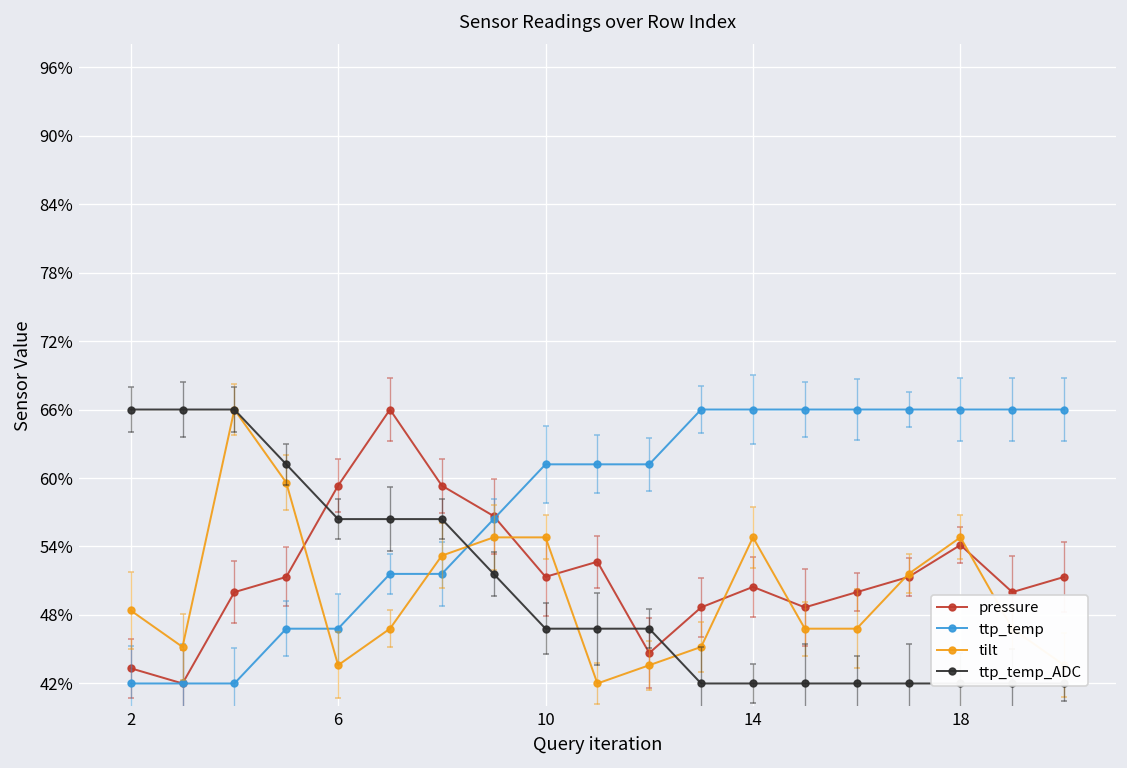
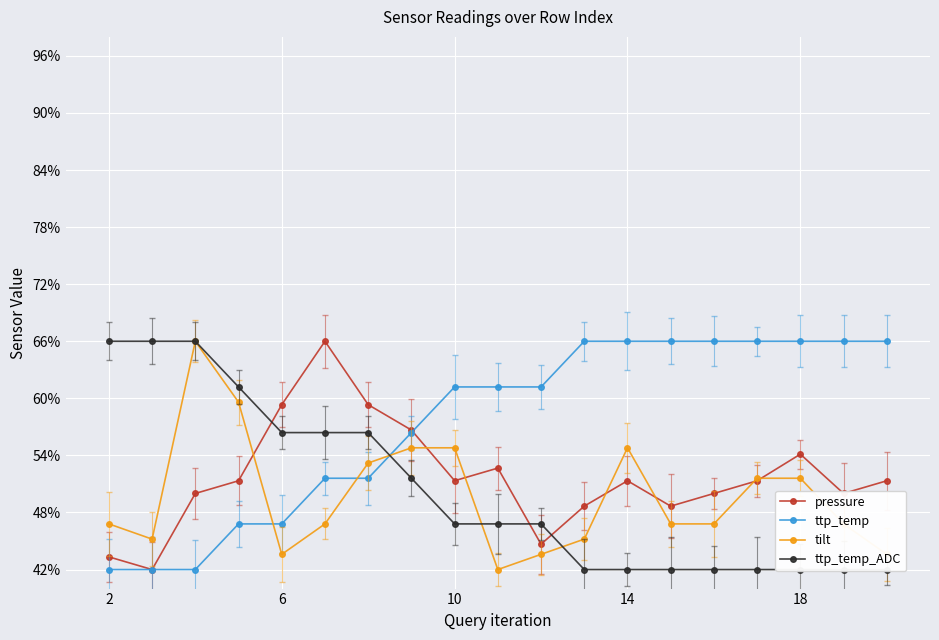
  {
    "pressure": {
      "6": "59%",
      "10": "51%",
-     "14": "50%",
+     "14": "51%",
      "18": "54%"
    },
    "tilt": {
-     "2": "48%",
+     "2": "47%",
      "14": "55%",
-     "18": "55%"
+     "18": "52%"
    },
    "ttp_temp_ADC": {
      "2": "66%",
      "6": "56%",
      "10": "47%",
      "14": "42%"
    }
  }
